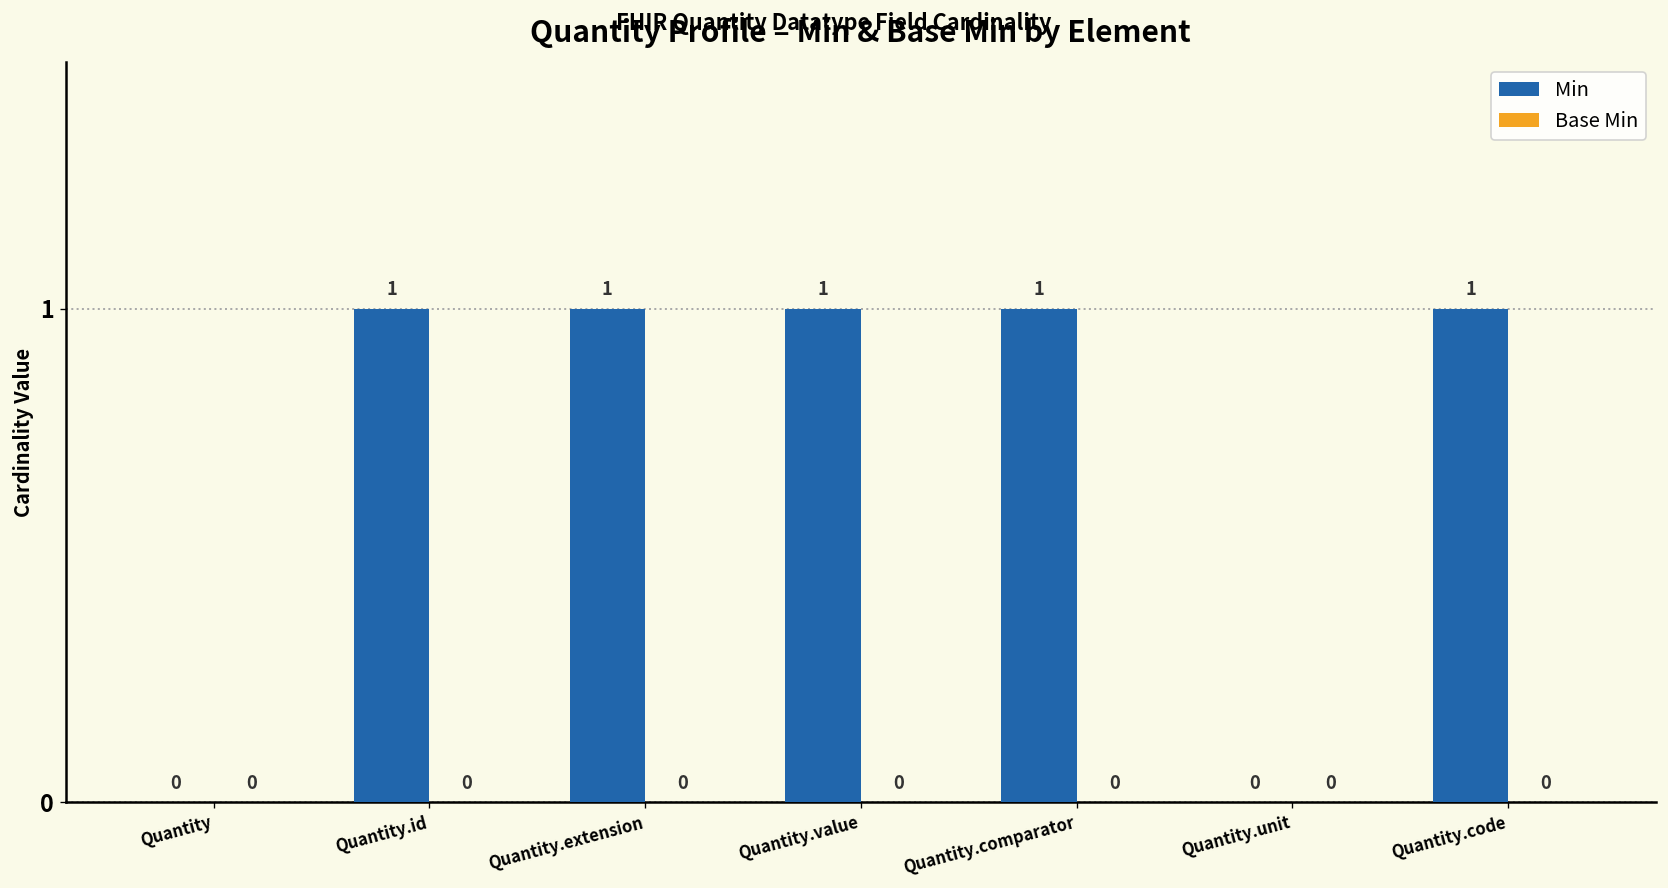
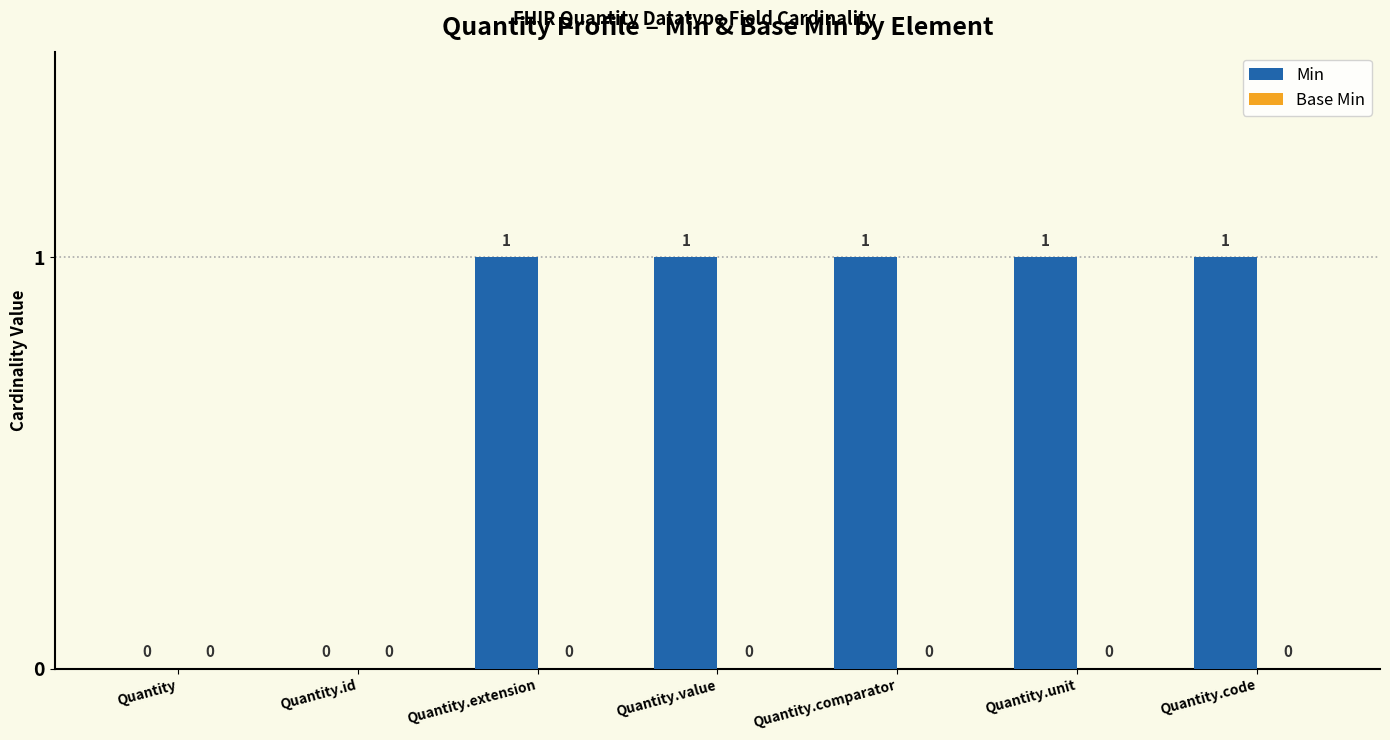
  {
    "Min": {
      "Quantity": 0,
-     "Quantity.id": 1,
+     "Quantity.id": 0,
      "Quantity.extension": 1,
      "Quantity.value": 1,
      "Quantity.comparator": 1,
-     "Quantity.unit": 0,
+     "Quantity.unit": 1,
      "Quantity.code": 1
    },
    "Base Min": {
      "Quantity": 0,
      "Quantity.id": 0,
      "Quantity.extension": 0,
      "Quantity.value": 0,
      "Quantity.comparator": 0,
      "Quantity.unit": 0,
      "Quantity.code": 0
    }
  }
